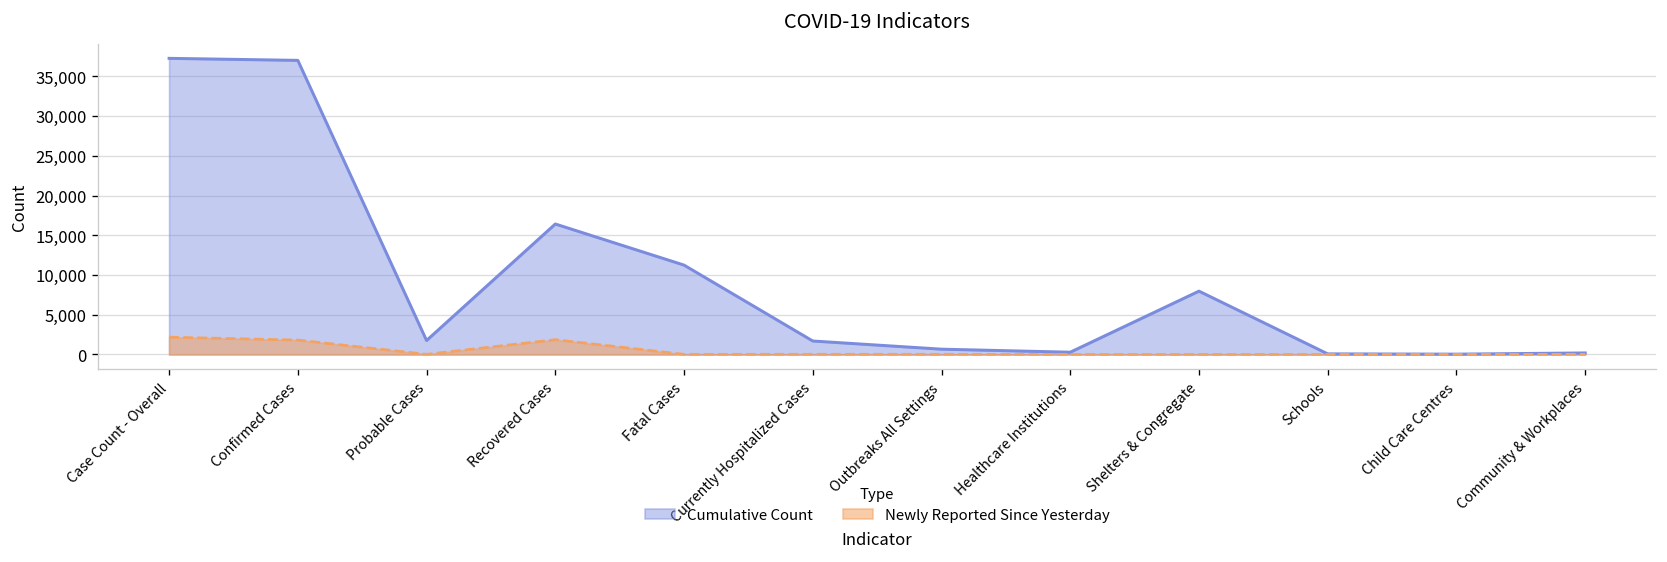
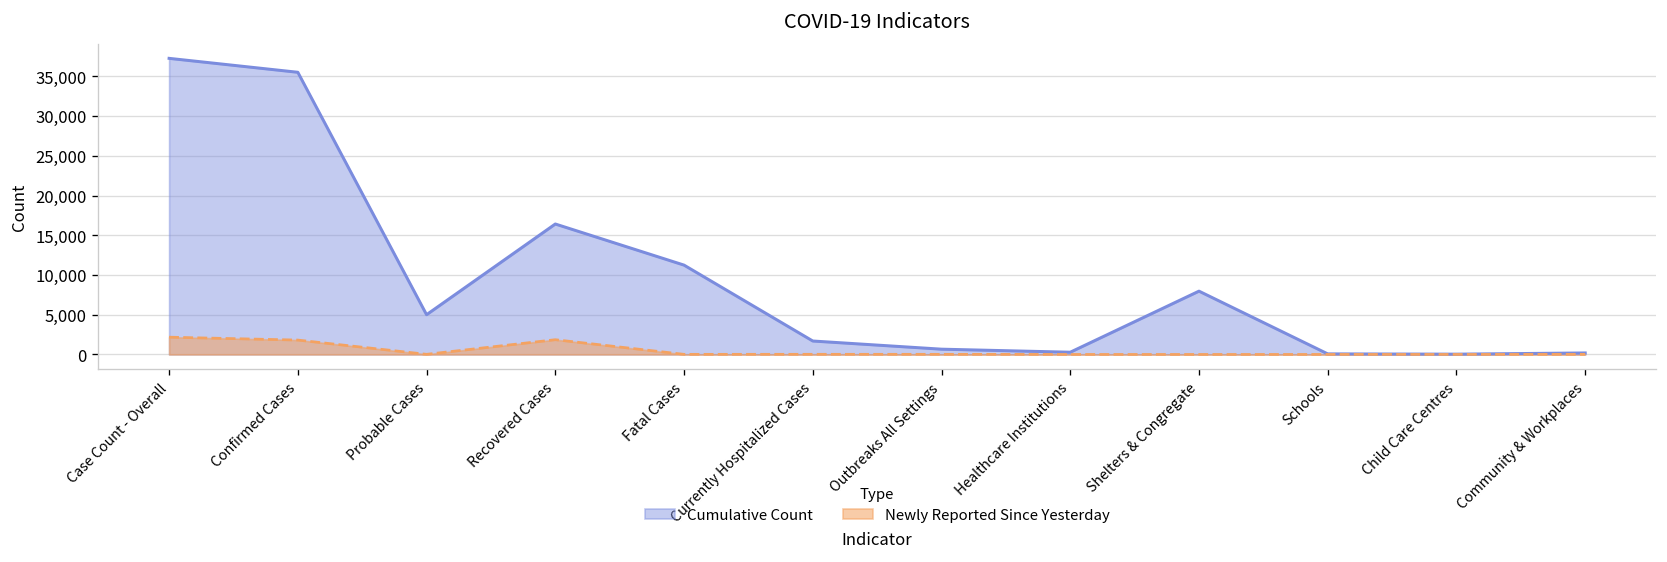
  {
    "Cumulative Count": {
      "Case Count - Overall": "37,000",
-     "Confirmed Cases": "37,000",
-     "Probable Cases": "2,000",
+     "Confirmed Cases": "36,000",
+     "Probable Cases": "5,000",
      "Recovered Cases": "16,000",
      "Fatal Cases": "11,000",
      "Currently Hospitalized Cases": "2,000",
      "Outbreaks All Settings": "1,000",
      "Shelters & Congregate": "8,000"
    },
    "Newly Reported Since Yesterday": {
      "Case Count - Overall": "2,000",
      "Confirmed Cases": "2,000",
      "Probable Cases": "0",
      "Recovered Cases": "2,000",
      "Fatal Cases": "0",
      "Currently Hospitalized Cases": "0",
      "Outbreaks All Settings": "0",
      "Shelters & Congregate": "0"
    }
  }
